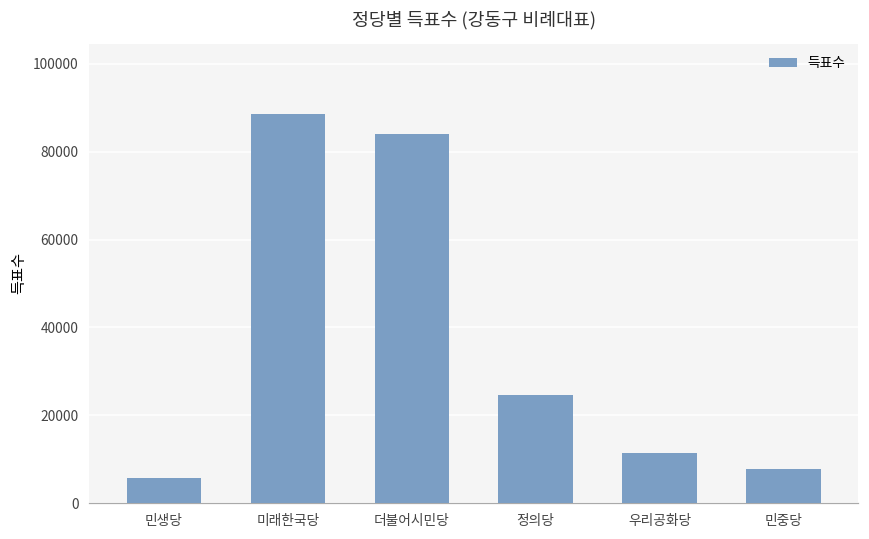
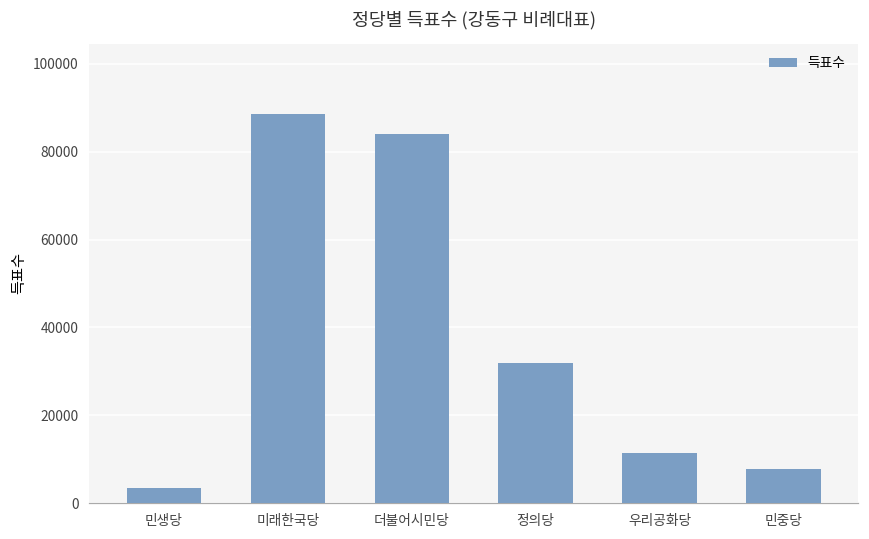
  {
-   "민생당": 6000,
+   "민생당": 3000,
    "미래한국당": 89000,
    "더불어시민당": 84000,
-   "정의당": 25000,
+   "정의당": 32000,
    "우리공화당": 11000,
    "민중당": 8000
  }
